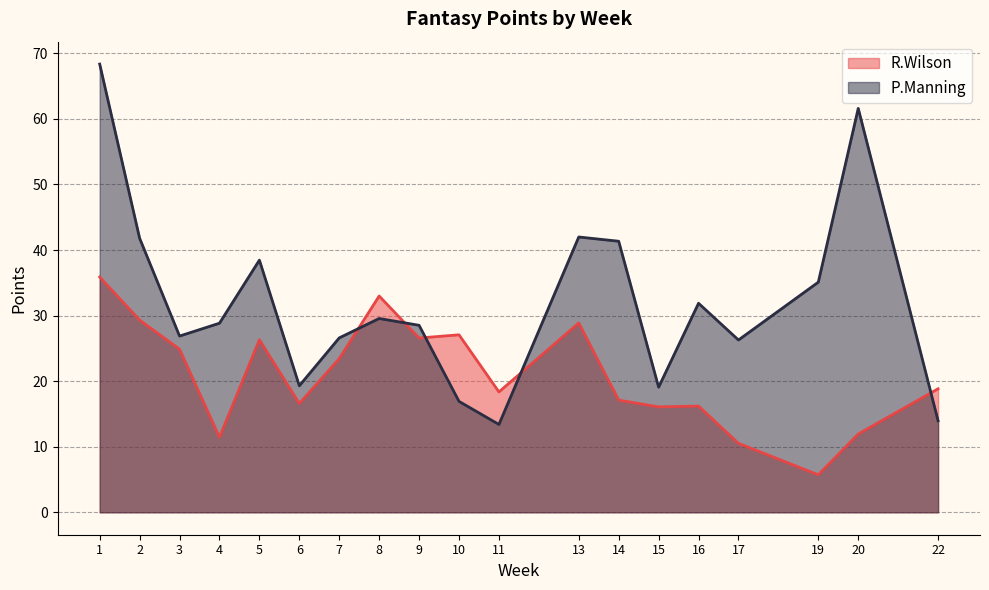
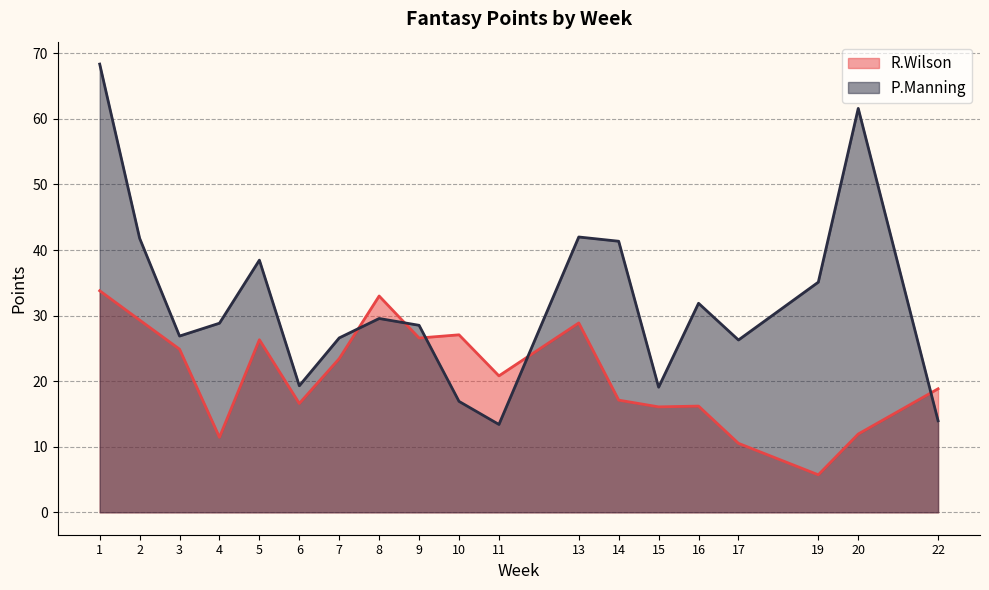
  {
    "R.Wilson": {
-     "1": 36,
+     "1": 34,
      "2": 29,
      "3": 25,
      "4": 11,
      "5": 26,
      "6": 17,
      "7": 23,
      "8": 33,
      "9": 27,
      "10": 27,
-     "11": 18,
+     "11": 21,
      "13": 29,
      "14": 17,
      "15": 16,
      "16": 16,
      "17": 11,
      "19": 6,
      "20": 12,
      "22": 19
    },
    "P.Manning": {
      "1": 68,
      "2": 42,
      "3": 27,
      "4": 29,
      "5": 38,
      "6": 19,
      "7": 27,
      "8": 30,
      "9": 29,
      "10": 17,
      "11": 13,
      "13": 42,
      "14": 41,
      "15": 19,
      "16": 32,
      "17": 26,
      "19": 35,
      "20": 62,
      "22": 14
    }
  }
